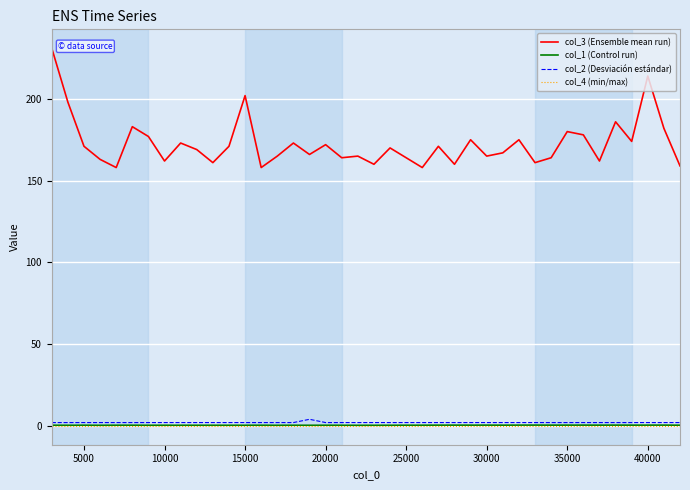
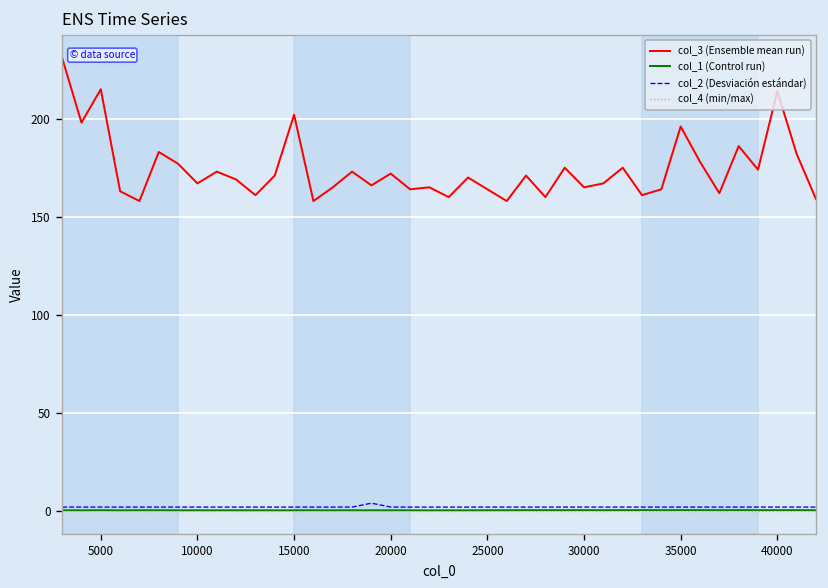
  {
    "col_3 (Ensemble mean run)": {
-     "5000": 171,
-     "10000": 162,
+     "5000": 215,
+     "10000": 167,
      "15000": 202,
      "20000": 172,
      "25000": 164,
      "30000": 165,
-     "35000": 180
+     "35000": 196
    },
    "col_2 (Desviación estándar)": {
      "5000": 2,
      "10000": 2,
      "15000": 2,
      "20000": 2,
      "25000": 2
    }
  }
